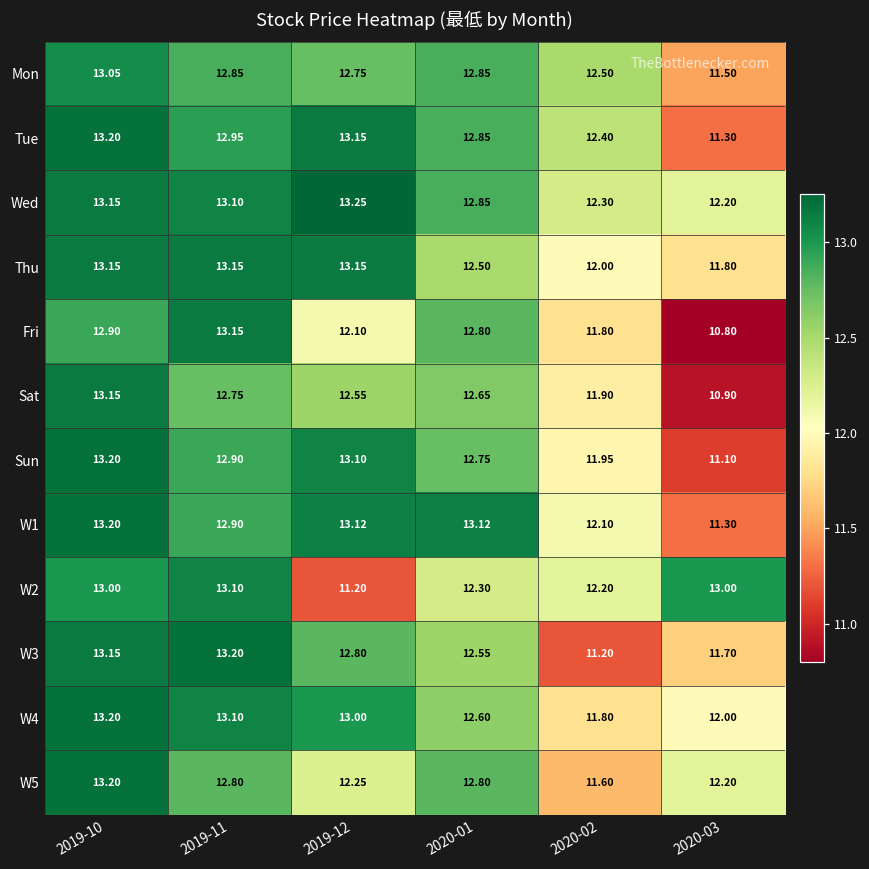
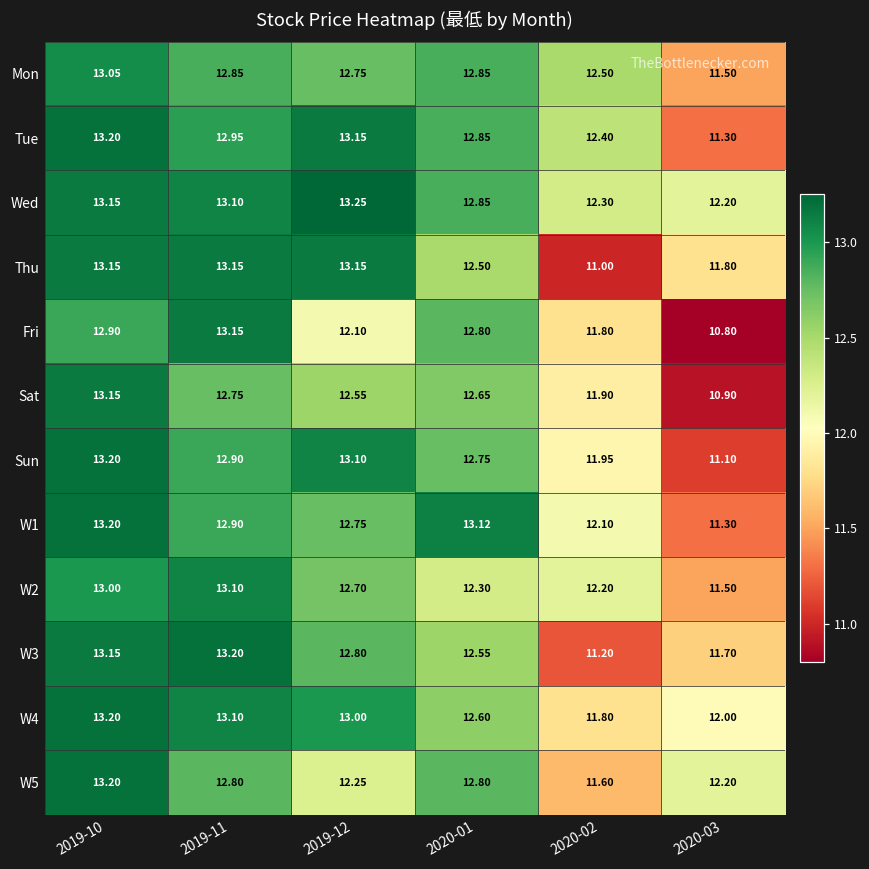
  {
    "Mon": {
      "2019-10": 13.05,
      "2019-11": 12.85,
      "2019-12": 12.75,
      "2020-01": 12.85,
      "2020-02": 12.50
    },
    "Tue": {
      "2019-10": 13.20,
      "2019-11": 12.95,
      "2019-12": 13.15,
      "2020-01": 12.85,
      "2020-02": 12.40,
      "2020-03": 11.30
    },
    "Wed": {
      "2019-10": 13.15,
      "2019-11": 13.10,
      "2019-12": 13.25,
      "2020-01": 12.85,
      "2020-02": 12.30,
      "2020-03": 12.20
    },
    "Thu": {
      "2019-10": 13.15,
      "2019-11": 13.15,
      "2019-12": 13.15,
      "2020-01": 12.50,
-     "2020-02": 12.00,
+     "2020-02": 11.00,
      "2020-03": 11.80
    },
    "Fri": {
      "2019-10": 12.90,
      "2019-11": 13.15,
      "2019-12": 12.10,
      "2020-01": 12.80,
      "2020-02": 11.80,
      "2020-03": 10.80
    },
    "Sat": {
      "2019-10": 13.15,
      "2019-11": 12.75,
      "2019-12": 12.55,
      "2020-01": 12.65,
      "2020-02": 11.90,
      "2020-03": 10.90
    },
    "Sun": {
      "2019-10": 13.20,
      "2019-11": 12.90,
      "2019-12": 13.10,
      "2020-01": 12.75,
      "2020-02": 11.95,
      "2020-03": 11.10
    },
    "W1": {
      "2019-10": 13.20,
      "2019-11": 12.90,
-     "2019-12": 13.12,
+     "2019-12": 12.75,
      "2020-01": 13.12,
      "2020-02": 12.10,
      "2020-03": 11.30
    },
    "W2": {
      "2019-10": 13.00,
      "2019-11": 13.10,
-     "2019-12": 11.20,
+     "2019-12": 12.70,
      "2020-01": 12.30,
      "2020-02": 12.20,
-     "2020-03": 13.00
+     "2020-03": 11.50
    },
    "W3": {
      "2019-10": 13.15,
      "2019-11": 13.20,
      "2019-12": 12.80,
      "2020-01": 12.55,
      "2020-02": 11.20,
      "2020-03": 11.70
    },
    "W4": {
      "2019-10": 13.20,
      "2019-11": 13.10,
      "2019-12": 13.00,
      "2020-01": 12.60,
      "2020-02": 11.80,
      "2020-03": 12.00
    },
    "W5": {
      "2019-10": 13.20,
      "2019-11": 12.80,
      "2019-12": 12.25,
      "2020-01": 12.80,
      "2020-02": 11.60,
      "2020-03": 12.20
    }
  }
